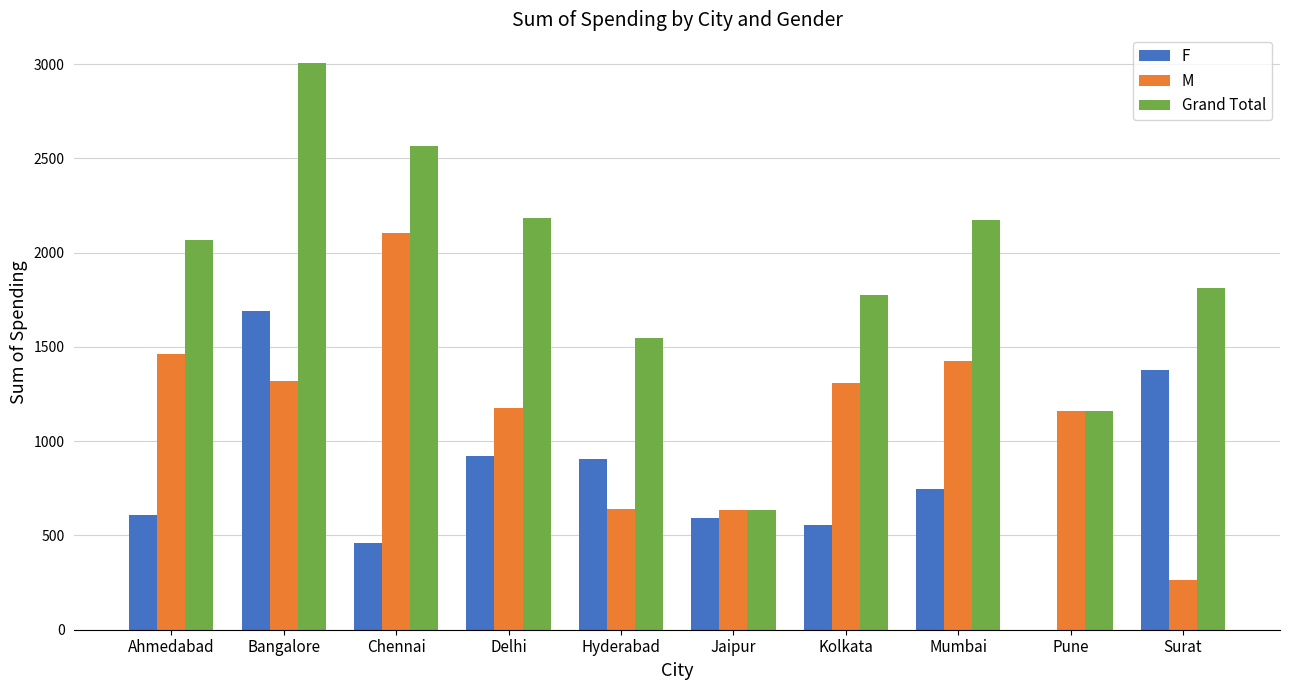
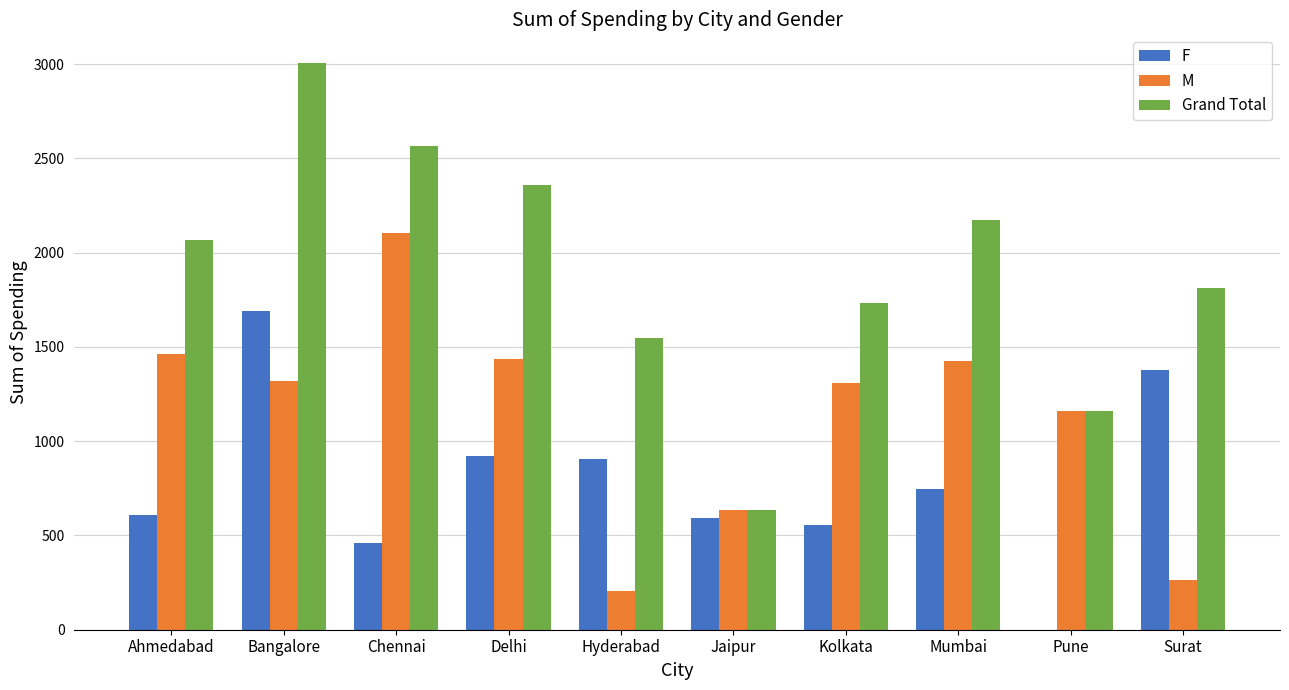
  {
    "F": {
      "Ahmedabad": 610,
      "Bangalore": 1690,
      "Chennai": 460,
      "Delhi": 920,
      "Hyderabad": 910,
      "Jaipur": 590,
      "Kolkata": 560,
      "Mumbai": 750,
      "Pune": 0,
      "Surat": 1380
    },
    "M": {
      "Ahmedabad": 1460,
      "Bangalore": 1320,
      "Chennai": 2110,
-     "Delhi": 1180,
-     "Hyderabad": 640,
+     "Delhi": 1430,
+     "Hyderabad": 210,
      "Jaipur": 630,
      "Kolkata": 1310,
      "Mumbai": 1430,
      "Pune": 1160,
      "Surat": 270
    },
    "Grand Total": {
      "Ahmedabad": 2070,
      "Bangalore": 3010,
      "Chennai": 2570,
-     "Delhi": 2190,
+     "Delhi": 2360,
      "Hyderabad": 1550,
      "Jaipur": 630,
-     "Kolkata": 1780,
+     "Kolkata": 1730,
      "Mumbai": 2180,
      "Pune": 1160,
      "Surat": 1820
    }
  }
